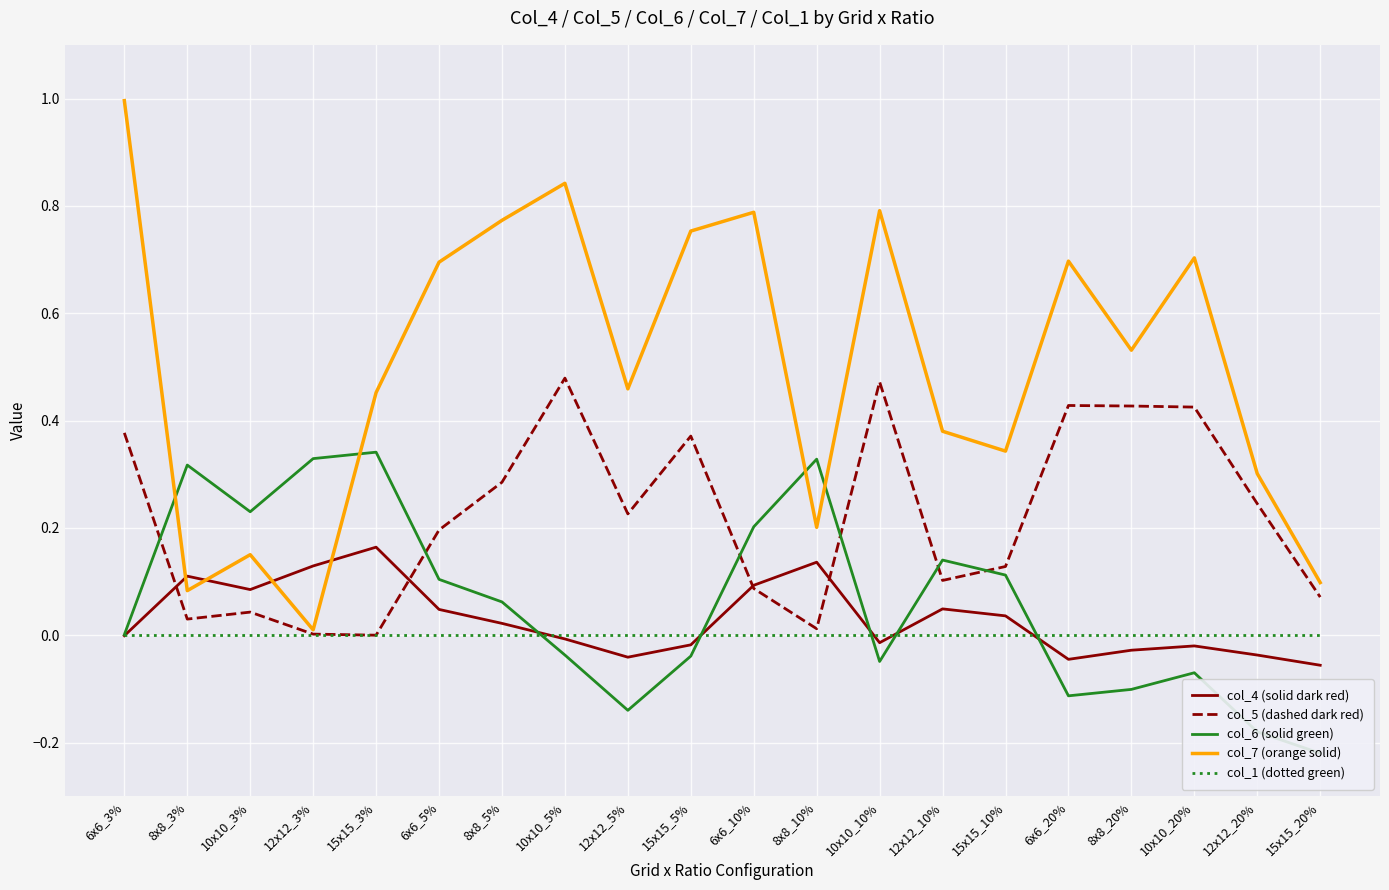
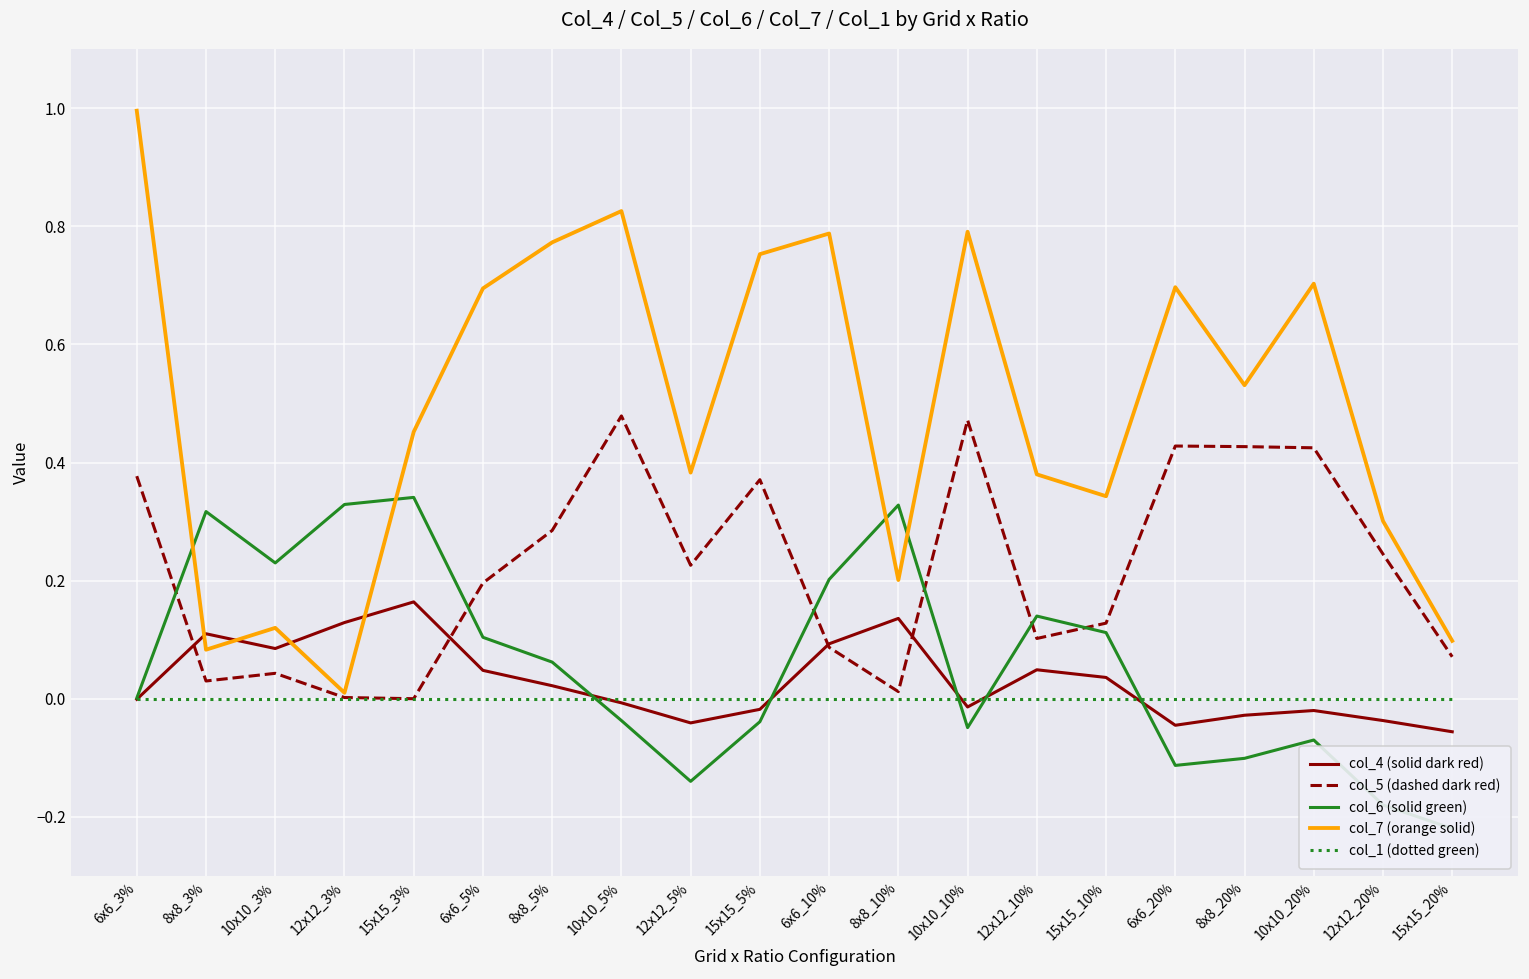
  {
    "col_7 (orange solid)": {
      "6x6_3%": 1.00,
      "8x8_3%": 0.08,
-     "10x10_3%": 0.15,
+     "10x10_3%": 0.12,
      "12x12_3%": 0.01,
      "15x15_3%": 0.45,
      "6x6_5%": 0.70,
      "8x8_5%": 0.77,
-     "10x10_5%": 0.84,
-     "12x12_5%": 0.46,
+     "10x10_5%": 0.83,
+     "12x12_5%": 0.38,
      "15x15_5%": 0.75,
      "6x6_10%": 0.79,
      "8x8_10%": 0.20,
      "10x10_10%": 0.79,
      "12x12_10%": 0.38,
      "15x15_10%": 0.34,
      "6x6_20%": 0.70,
      "8x8_20%": 0.53,
      "10x10_20%": 0.70,
      "12x12_20%": 0.30,
      "15x15_20%": 0.10
    }
  }
